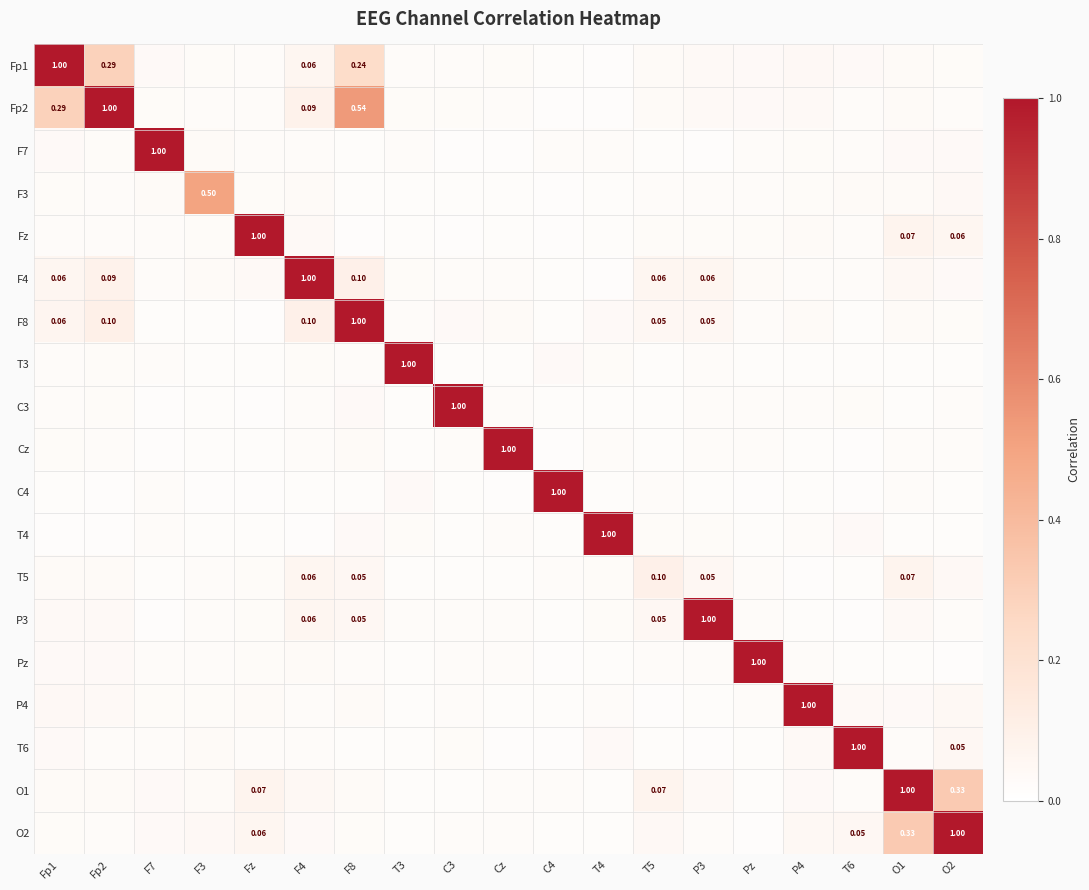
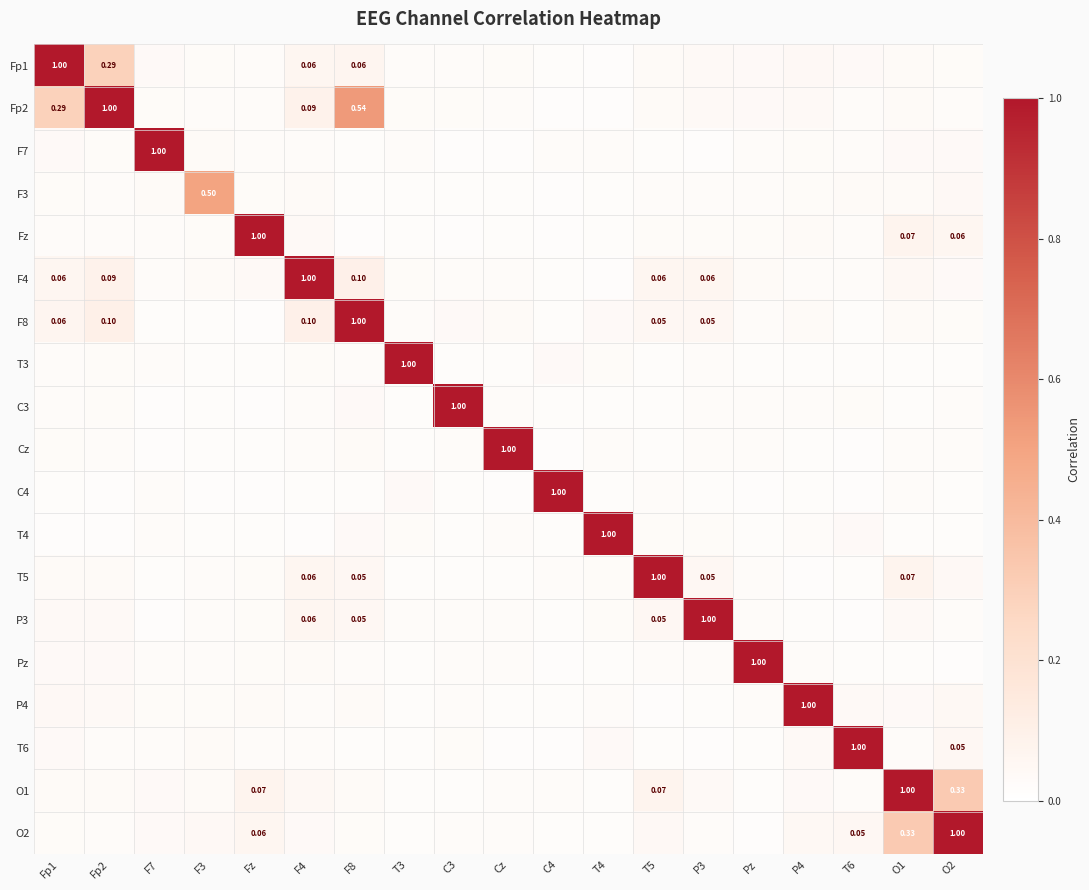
  {
    "Fp1": {
      "Fp1": 1.00,
      "Fp2": 0.29,
      "F4": 0.06,
-     "F8": 0.24
+     "F8": 0.06
    },
    "Fp2": {
      "Fp1": 0.29,
      "Fp2": 1.00,
      "F4": 0.09,
      "F8": 0.54
    },
    "F7": {
      "F7": 1.00
    },
    "F3": {
      "F3": 0.50
    },
    "Fz": {
      "Fz": 1.00,
      "O1": 0.07,
      "O2": 0.06
    },
    "F4": {
      "Fp1": 0.06,
      "Fp2": 0.09,
      "F4": 1.00,
      "F8": 0.10,
      "T5": 0.06,
      "P3": 0.06
    },
    "F8": {
      "Fp1": 0.06,
      "Fp2": 0.10,
      "F4": 0.10,
      "F8": 1.00,
      "T5": 0.05,
      "P3": 0.05
    },
    "T3": {
      "T3": 1.00
    },
    "C3": {
      "C3": 1.00
    },
    "Cz": {
      "Cz": 1.00
    },
    "C4": {
      "C4": 1.00
    },
    "T4": {
      "T4": 1.00
    },
    "T5": {
      "F4": 0.06,
      "F8": 0.05,
-     "T5": 0.10,
+     "T5": 1.00,
      "P3": 0.05,
      "O1": 0.07
    },
    "P3": {
      "F4": 0.06,
      "F8": 0.05,
      "T5": 0.05,
      "P3": 1.00
    },
    "Pz": {
      "Pz": 1.00
    },
    "P4": {
      "P4": 1.00
    },
    "T6": {
      "T6": 1.00,
      "O2": 0.05
    },
    "O1": {
      "Fz": 0.07,
      "T5": 0.07,
      "O1": 1.00,
      "O2": 0.33
    },
    "O2": {
      "Fz": 0.06,
      "T6": 0.05,
      "O1": 0.33,
      "O2": 1.00
    }
  }
